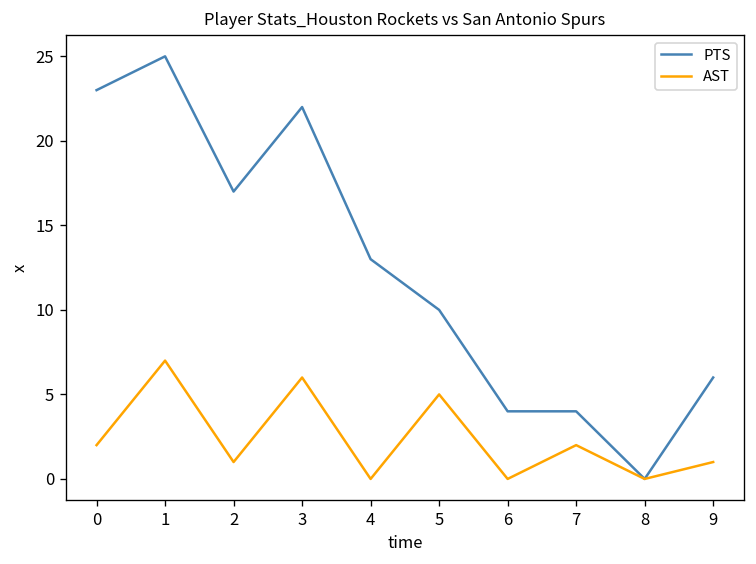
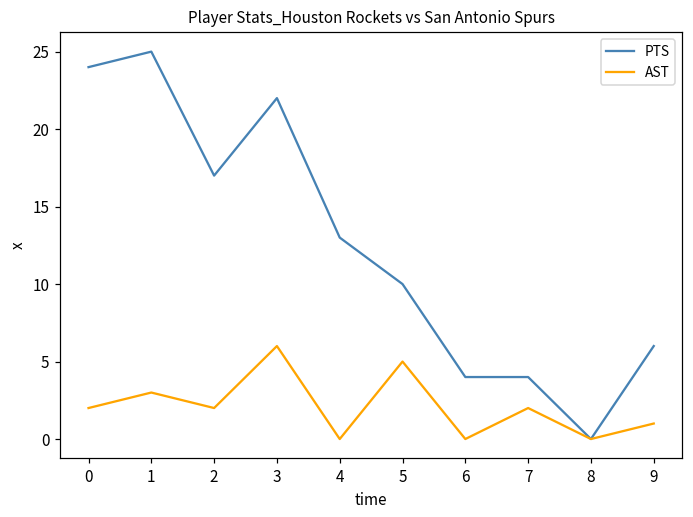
  {
    "PTS": {
-     "0": 23,
+     "0": 24,
      "1": 25,
      "2": 17,
      "3": 22,
      "4": 13,
      "5": 10,
      "6": 4,
      "7": 4,
      "9": 6
    },
    "AST": {
      "0": 2,
-     "1": 7,
-     "2": 1,
+     "1": 3,
+     "2": 2,
      "3": 6,
      "4": 0,
      "5": 5,
      "6": 0,
      "7": 2,
      "9": 1
    }
  }
